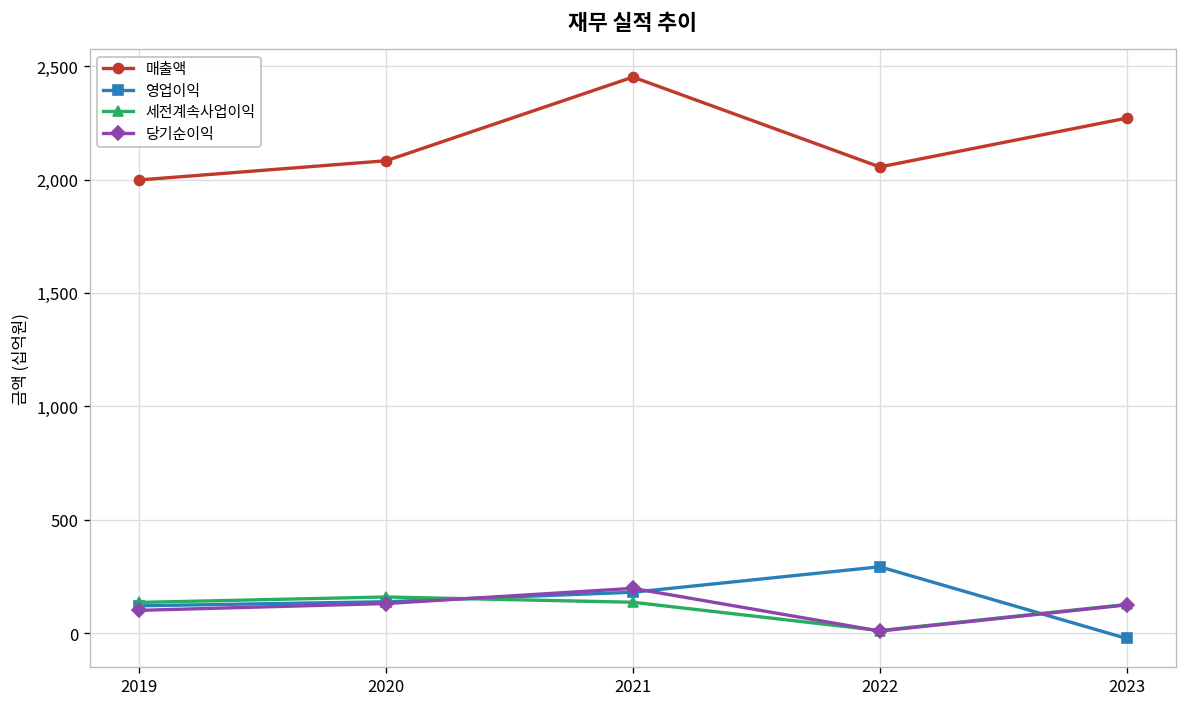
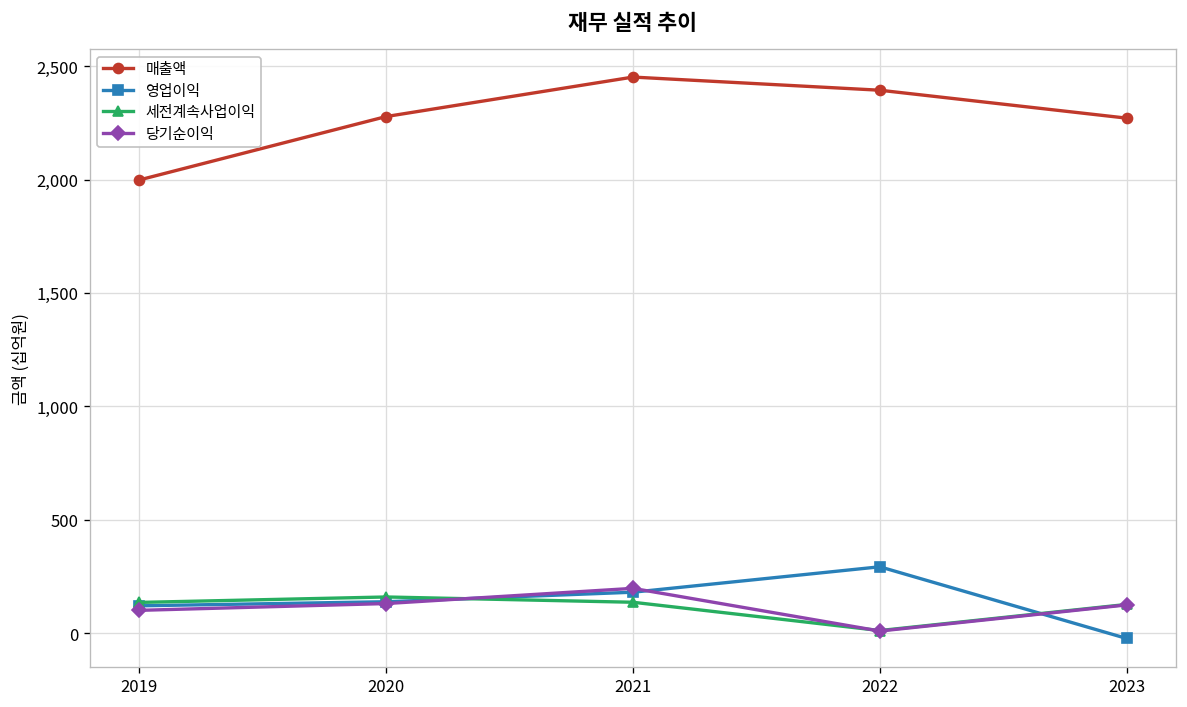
  {
    "매출액": {
      "2019": "2,000",
-     "2020": "2,080",
+     "2020": "2,280",
      "2021": "2,450",
-     "2022": "2,060",
+     "2022": "2,390",
      "2023": "2,270"
    },
    "영업이익": {
      "2019": "120",
      "2021": "180",
      "2022": "290",
      "2023": "-20"
    },
    "세전계속사업이익": {
      "2019": "140",
      "2020": "160",
      "2021": "140"
    },
    "당기순이익": {
      "2019": "100",
      "2021": "200"
    }
  }
